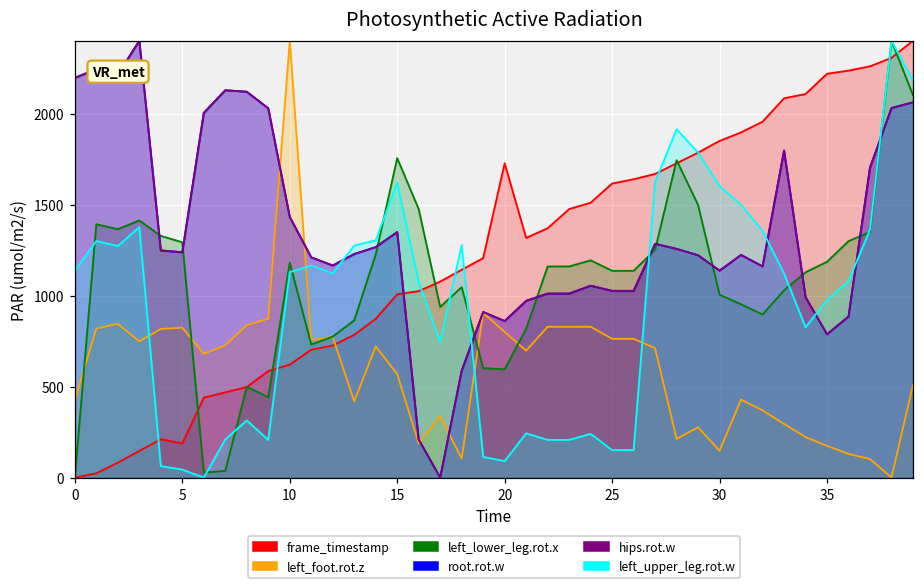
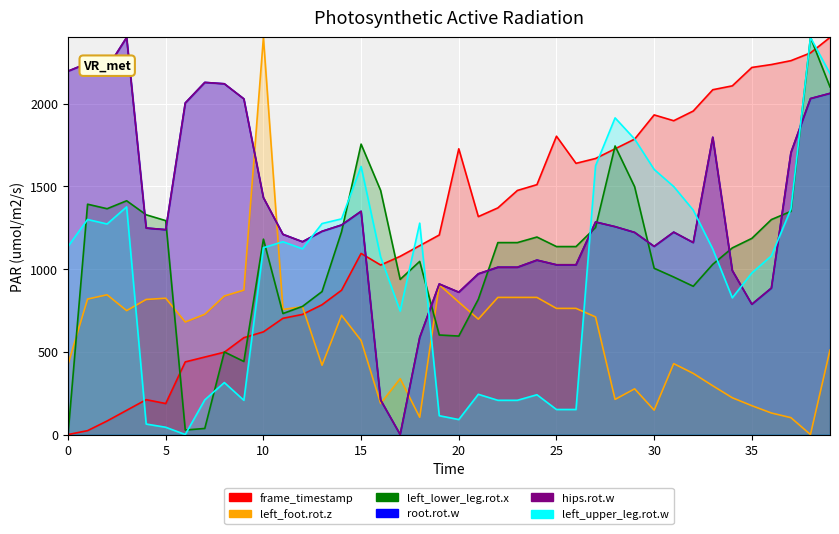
  {
    "frame_timestamp": {
      "5": 190,
      "10": 620,
-     "15": 1010,
+     "15": 1090,
      "20": 1730,
-     "25": 1620,
-     "30": 1850,
+     "25": 1800,
+     "30": 1930,
      "35": 2220
    }
  }
